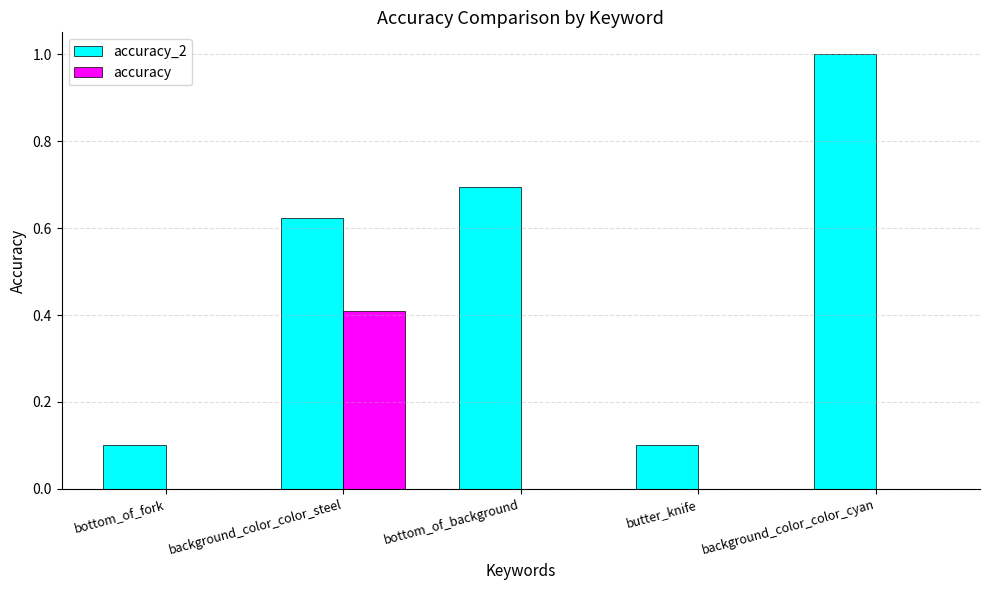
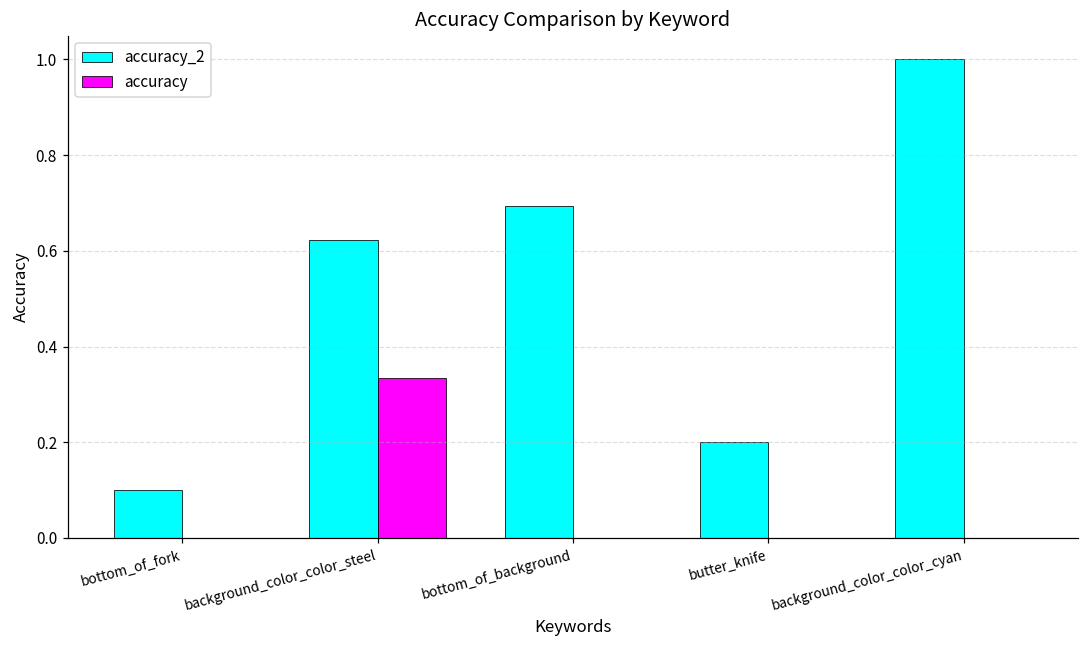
  {
    "accuracy_2": {
      "bottom_of_fork": 0.1,
      "background_color_color_steel": 0.62,
      "bottom_of_background": 0.69,
-     "butter_knife": 0.1,
+     "butter_knife": 0.2,
      "background_color_color_cyan": 1.0
    },
    "accuracy": {
      "bottom_of_fork": 0.00,
-     "background_color_color_steel": 0.41,
+     "background_color_color_steel": 0.33,
      "bottom_of_background": 0.00,
      "butter_knife": 0.00,
      "background_color_color_cyan": 0.00
    }
  }
